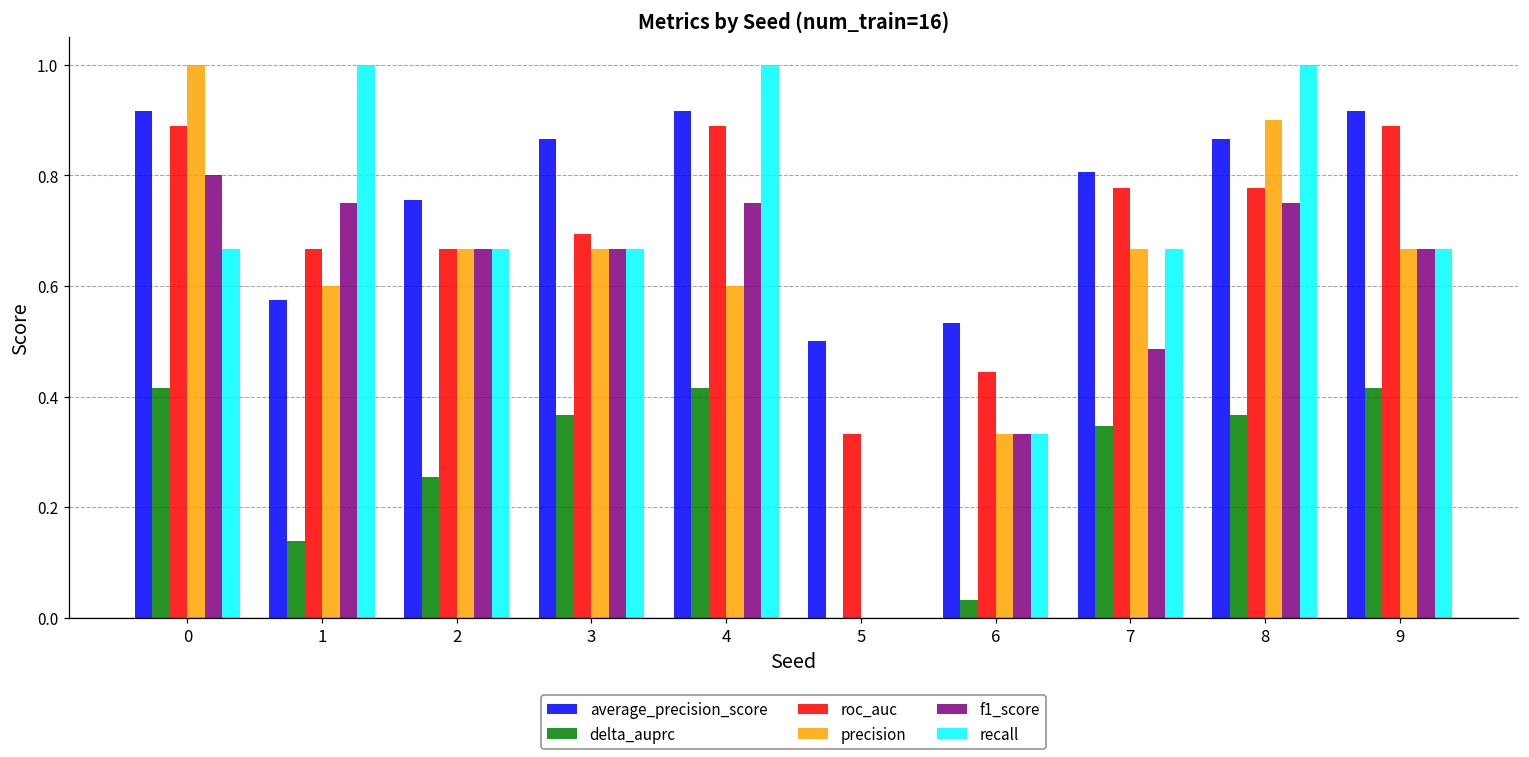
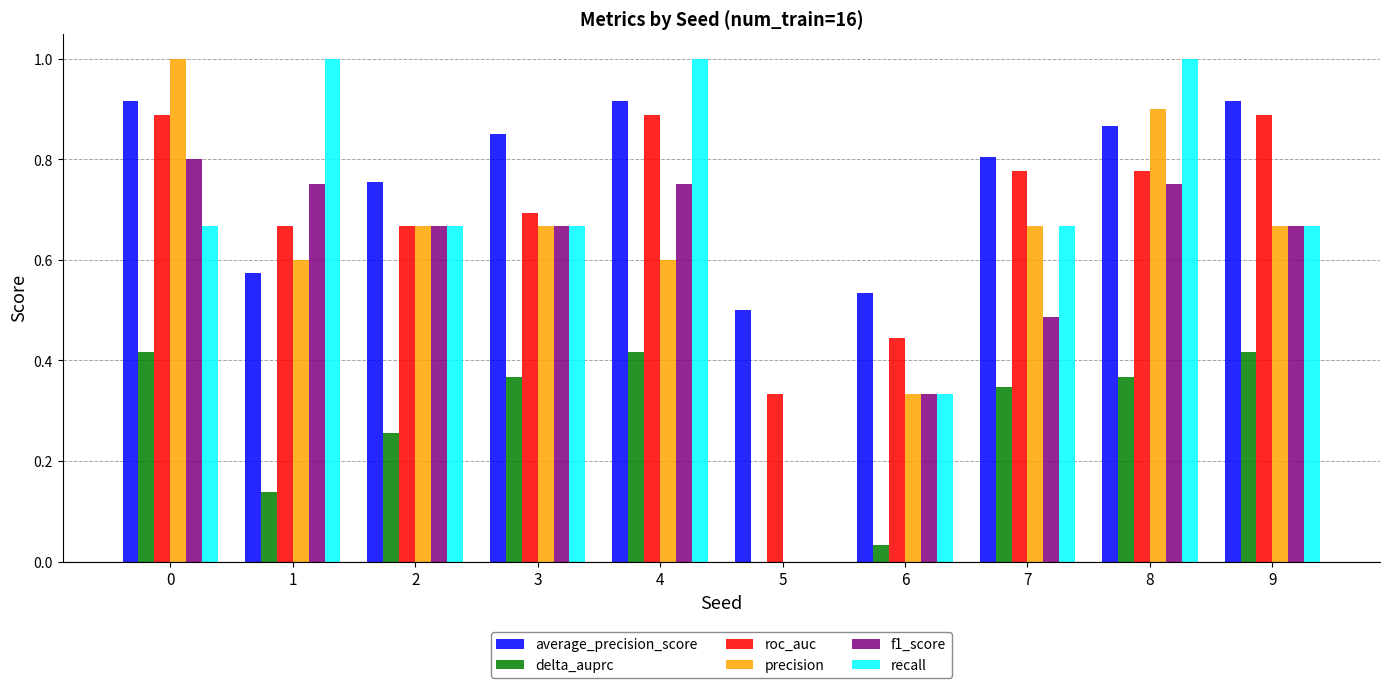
  {
    "average_precision_score": {
      "0": 0.92,
      "1": 0.57,
      "2": 0.76,
-     "3": 0.87,
+     "3": 0.85,
      "4": 0.92,
      "5": 0.50,
      "6": 0.53,
      "7": 0.81,
      "8": 0.87,
      "9": 0.92
    },
    "delta_auprc": {
      "0": 0.42,
      "1": 0.14,
      "2": 0.26,
      "3": 0.37,
      "4": 0.42,
      "5": 0.00,
      "6": 0.03,
      "7": 0.35,
      "8": 0.37,
      "9": 0.42
    },
    "roc_auc": {
      "0": 0.89,
      "1": 0.67,
      "2": 0.67,
      "3": 0.69,
      "4": 0.89,
      "5": 0.33,
      "6": 0.44,
      "7": 0.78,
      "8": 0.78,
      "9": 0.89
    },
    "precision": {
      "0": 1.00,
      "1": 0.60,
      "2": 0.67,
      "3": 0.67,
      "4": 0.60,
      "5": 0.00,
      "6": 0.33,
      "7": 0.67,
      "8": 0.90,
      "9": 0.67
    },
    "f1_score": {
      "0": 0.80,
      "1": 0.75,
      "2": 0.67,
      "3": 0.67,
      "4": 0.75,
      "5": 0.00,
      "6": 0.33,
      "7": 0.49,
      "8": 0.75,
      "9": 0.67
    },
    "recall": {
      "0": 0.67,
      "1": 1.00,
      "2": 0.67,
      "3": 0.67,
      "4": 1.00,
      "5": 0.00,
      "6": 0.33,
      "7": 0.67,
      "8": 1.00,
      "9": 0.67
    }
  }
